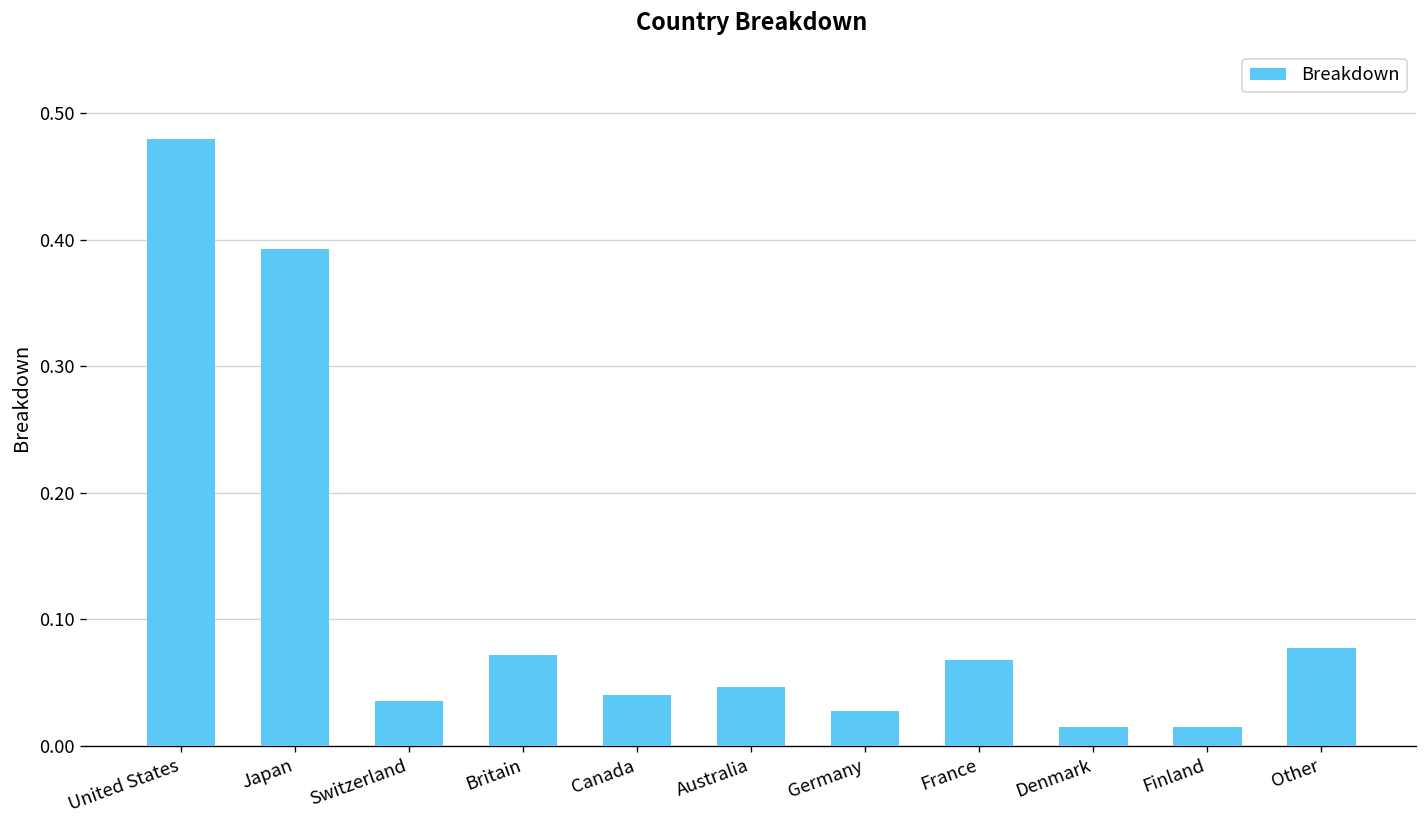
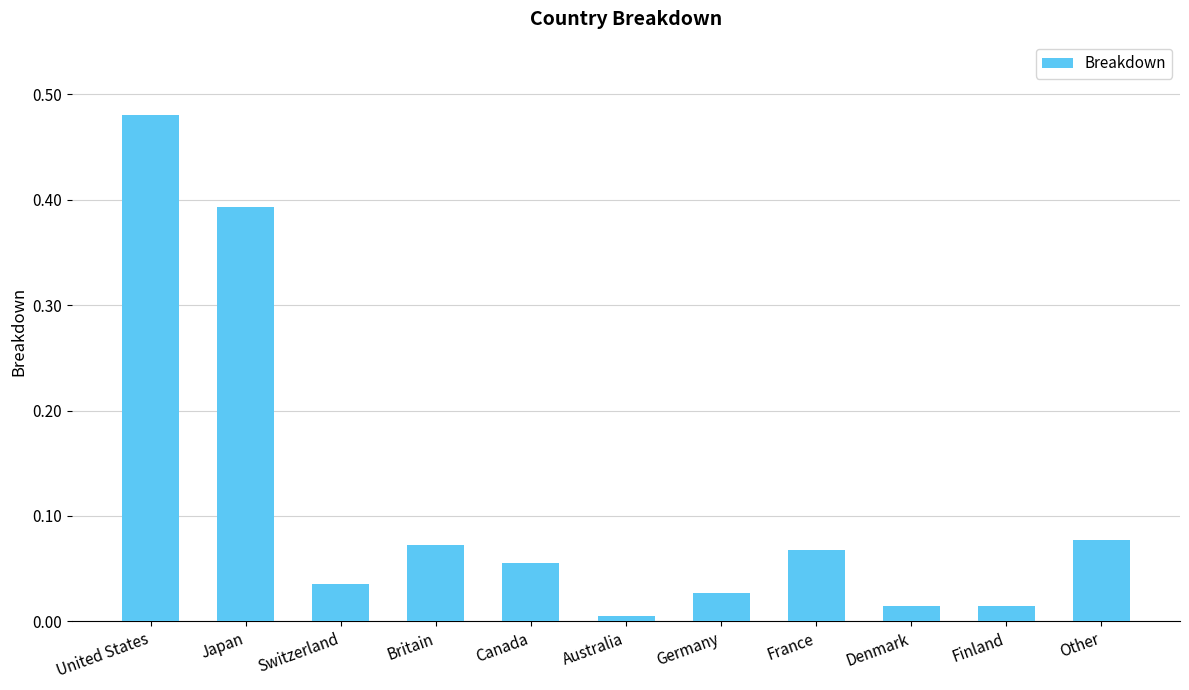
  {
    "United States": 0.480,
    "Japan": 0.393,
    "Switzerland": 0.035,
    "Britain": 0.072,
-   "Canada": 0.040,
-   "Australia": 0.046,
+   "Canada": 0.055,
+   "Australia": 0.005,
    "Germany": 0.027,
    "France": 0.068,
    "Denmark": 0.015,
    "Finland": 0.015,
    "Other": 0.077
  }
